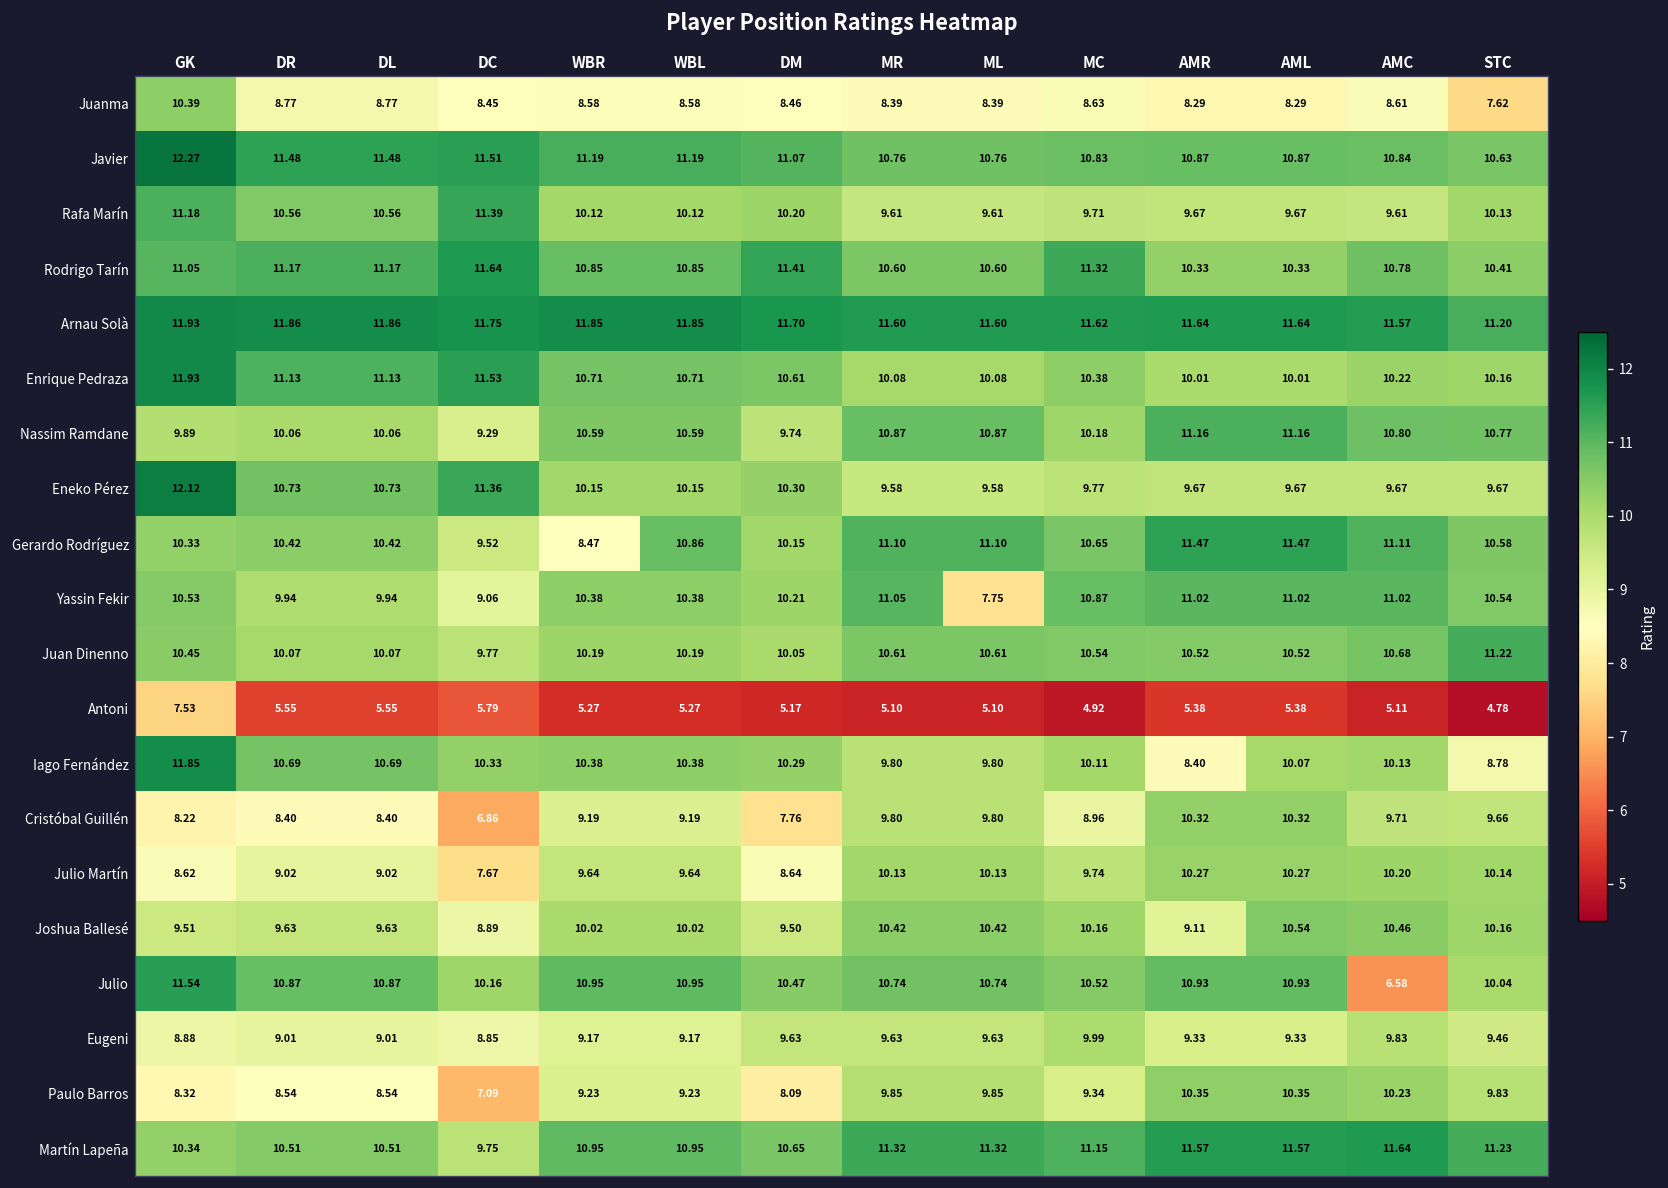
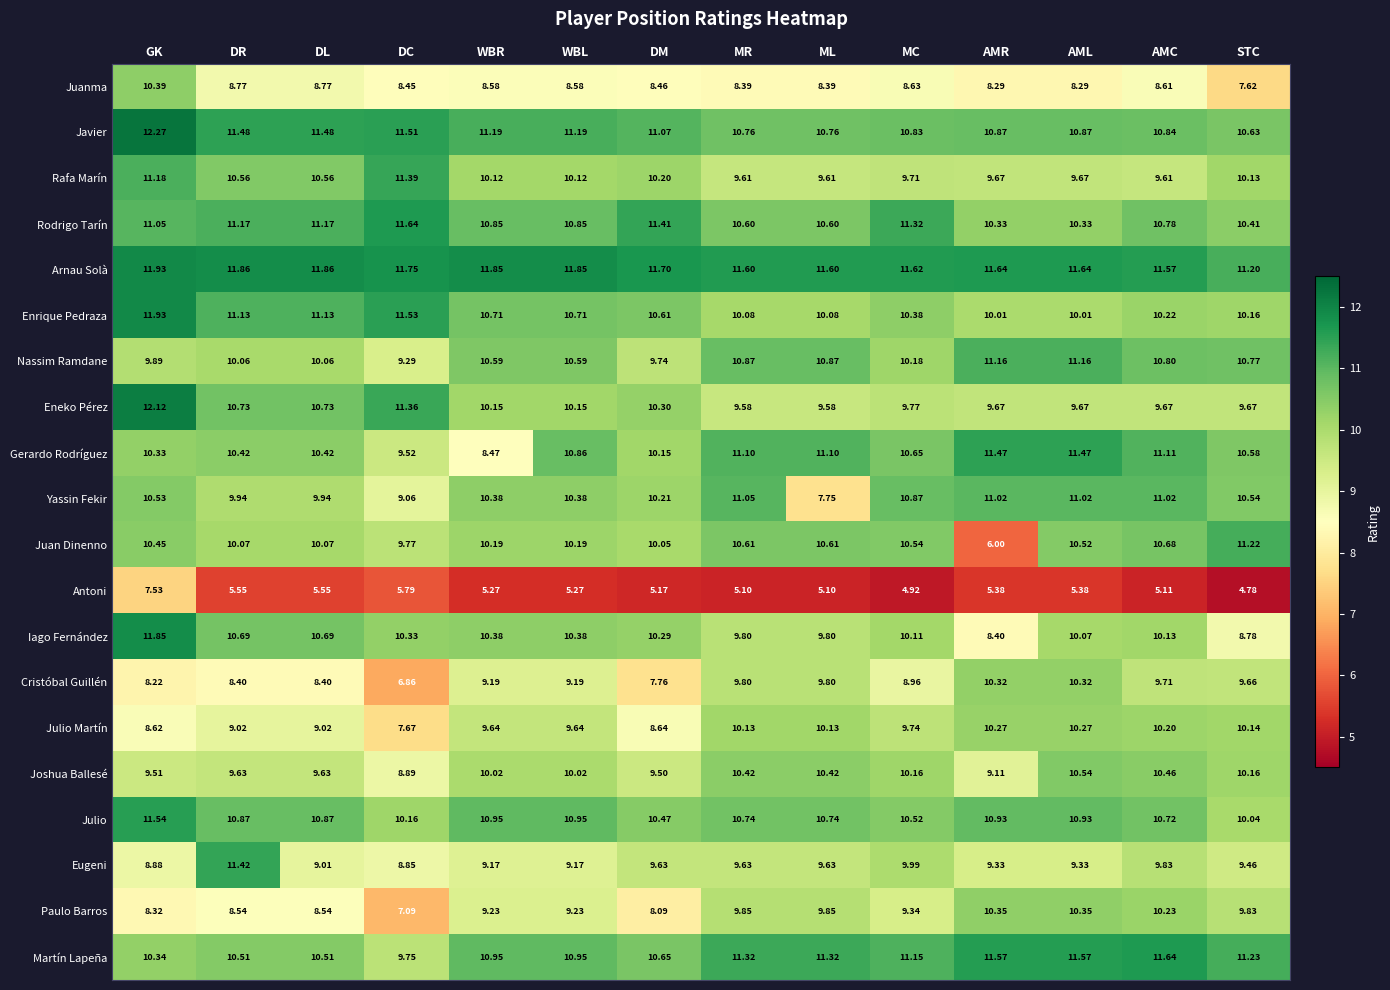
  {
    "Juan Dinenno": {
      "GK": 10.45,
      "DR": 10.07,
      "DL": 10.07,
      "DC": 9.77,
      "WBR": 10.19,
      "WBL": 10.19,
      "DM": 10.05,
      "MR": 10.61,
      "ML": 10.61,
      "MC": 10.54,
-     "AMR": 10.52,
+     "AMR": 6.00,
      "AML": 10.52,
      "AMC": 10.68,
      "STC": 11.22
    },
    "Julio": {
      "GK": 11.54,
      "DR": 10.87,
      "DL": 10.87,
      "DC": 10.16,
      "WBR": 10.95,
      "WBL": 10.95,
      "DM": 10.47,
      "MR": 10.74,
      "ML": 10.74,
      "MC": 10.52,
      "AMR": 10.93,
      "AML": 10.93,
-     "AMC": 6.58,
+     "AMC": 10.72,
      "STC": 10.04
    },
    "Eugeni": {
      "GK": 8.88,
-     "DR": 9.01,
+     "DR": 11.42,
      "DL": 9.01,
      "DC": 8.85,
      "WBR": 9.17,
      "WBL": 9.17,
      "DM": 9.63,
      "MR": 9.63,
      "ML": 9.63,
      "MC": 9.99,
      "AMR": 9.33,
      "AML": 9.33,
      "AMC": 9.83,
      "STC": 9.46
    }
  }
